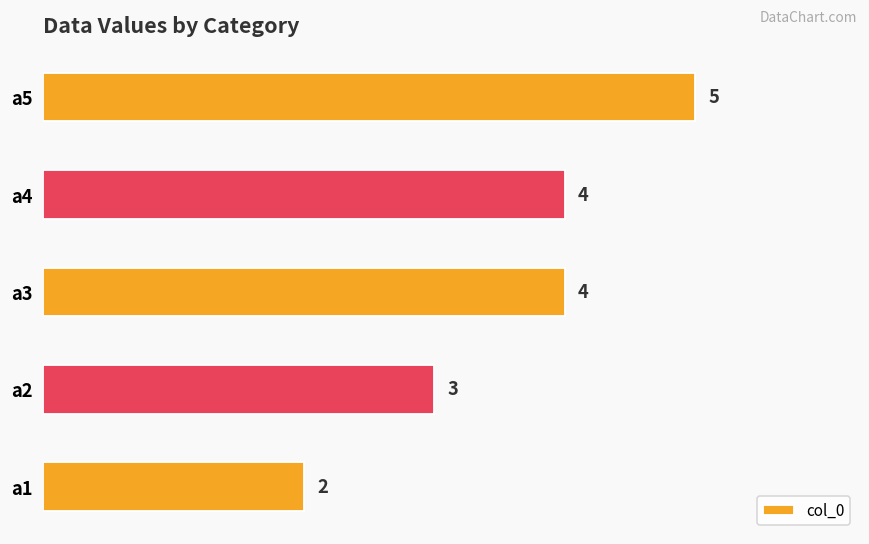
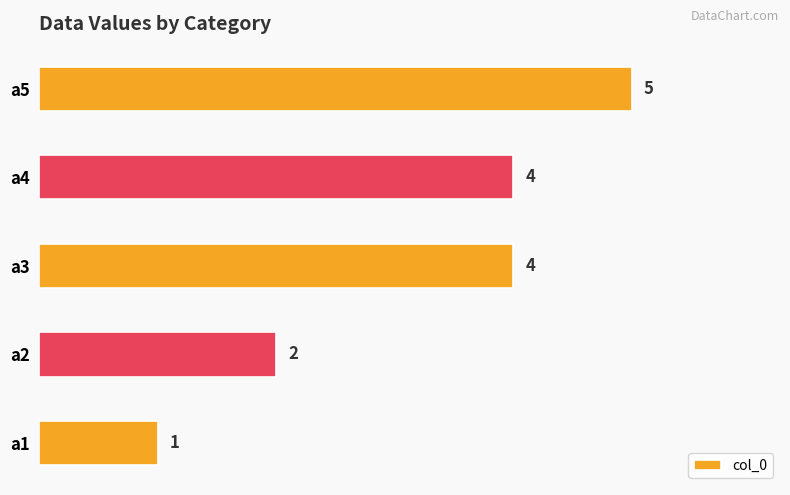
  {
    "a5": 5,
    "a4": 4,
    "a3": 4,
-   "a2": 3,
-   "a1": 2
+   "a2": 2,
+   "a1": 1
  }
